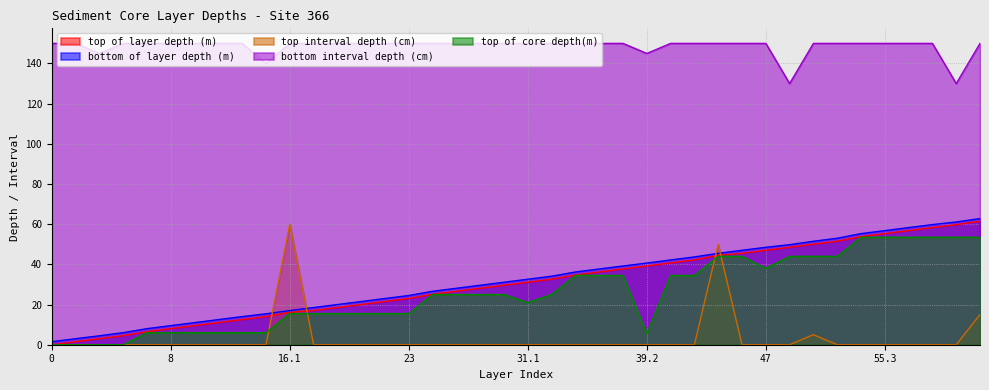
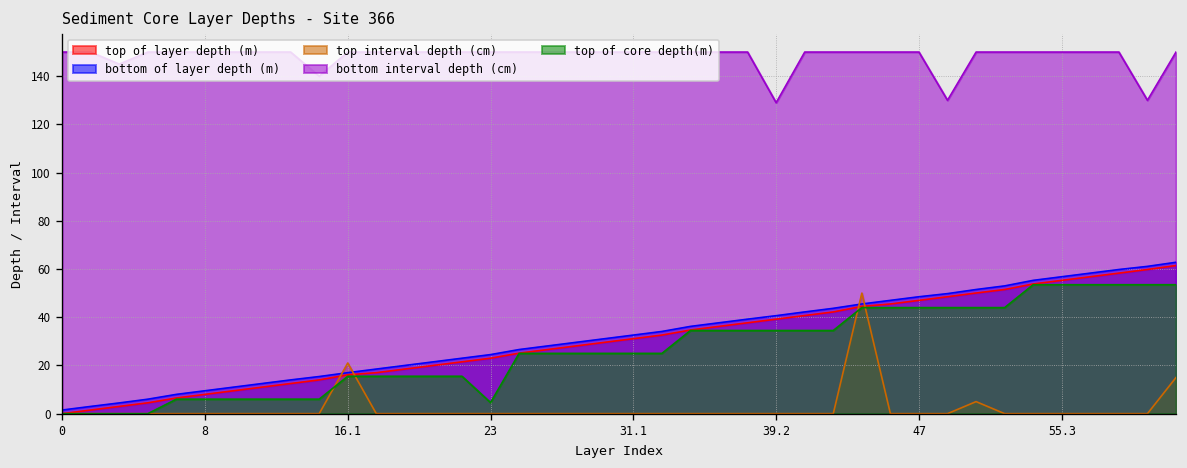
  {
    "top of layer depth (m)": {
      "8": 8,
      "23": 23,
      "31.1": 31,
      "39.2": 39,
      "47": 47,
      "55.3": 55
    },
    "bottom of layer depth (m)": {
      "0": 2,
      "8": 10,
      "23": 25,
      "31.1": 33,
      "39.2": 41,
      "47": 49,
      "55.3": 57
    },
    "top interval depth (cm)": {
      "8": 0,
-     "16.1": 60,
+     "16.1": 21,
      "23": 0,
      "31.1": 0,
      "39.2": 0,
      "47": 0,
      "55.3": 0
    },
    "bottom interval depth (cm)": {
      "0": 150,
-     "39.2": 145,
+     "39.2": 129,
      "47": 150,
      "55.3": 150
    },
    "top of core depth(m)": {
      "8": 6,
-     "23": 16,
-     "31.1": 21,
-     "39.2": 6,
-     "47": 38,
+     "23": 5,
+     "31.1": 25,
+     "39.2": 35,
+     "47": 44,
      "55.3": 54
    }
  }
